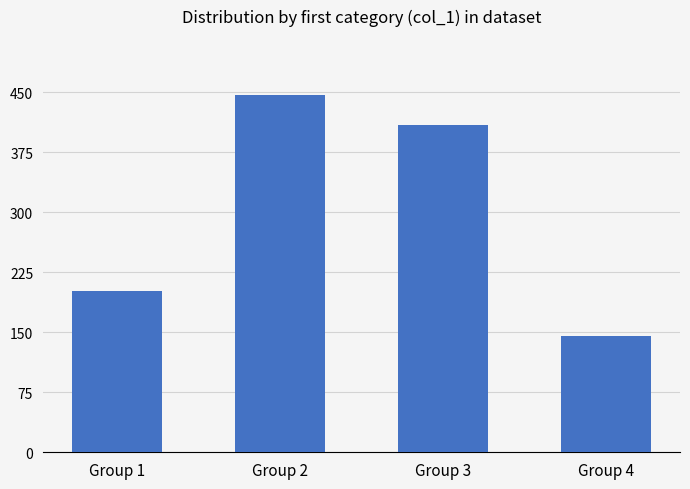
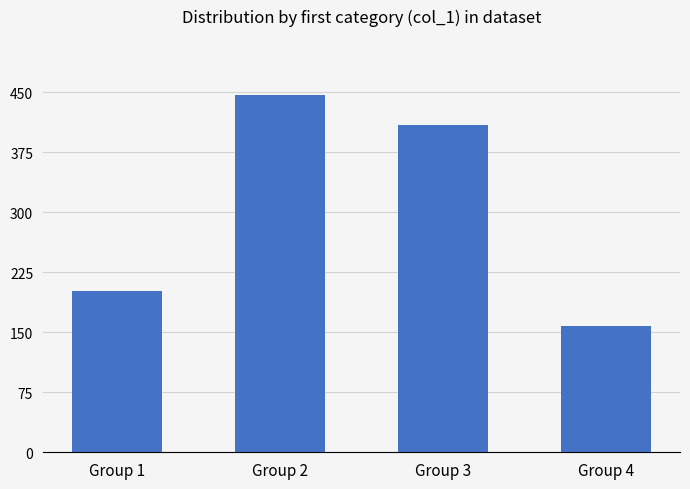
  {
    "Group 1": 200,
    "Group 2": 450,
    "Group 3": 410,
-   "Group 4": 150
+   "Group 4": 160
  }
